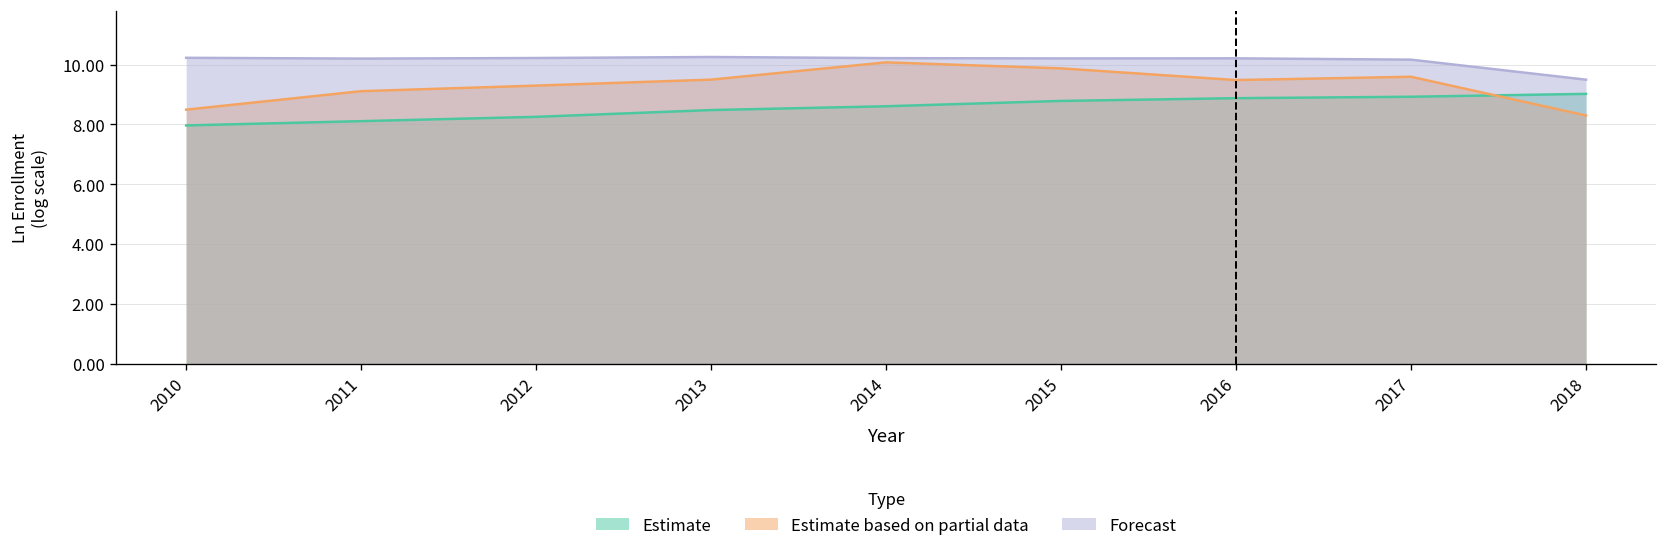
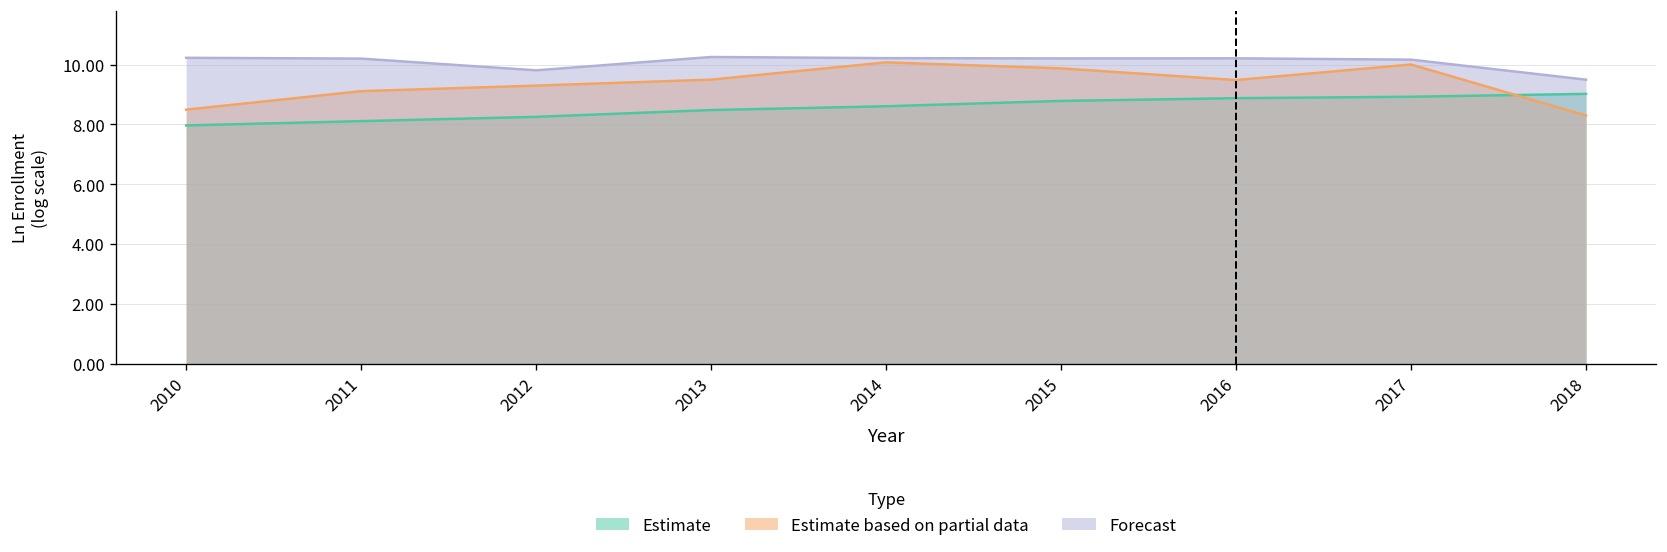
  {
    "Estimate": {
      "2010": 8.0,
      "2011": 8.1,
      "2012": 8.3,
      "2013": 8.5,
      "2014": 8.6,
      "2015": 8.8,
      "2016": 8.9,
      "2017": 8.9,
      "2018": 9.0
    },
    "Estimate based on partial data": {
      "2010": 8.5,
      "2011": 9.1,
      "2012": 9.3,
      "2013": 9.5,
      "2014": 10.1,
      "2015": 9.9,
      "2016": 9.5,
-     "2017": 9.6,
+     "2017": 10.0,
      "2018": 8.3
    },
    "Forecast": {
      "2010": 10.2,
      "2011": 10.2,
-     "2012": 10.2,
+     "2012": 9.8,
      "2013": 10.3,
      "2014": 10.2,
      "2015": 10.2,
      "2016": 10.2,
      "2017": 10.2,
      "2018": 9.5
    }
  }
